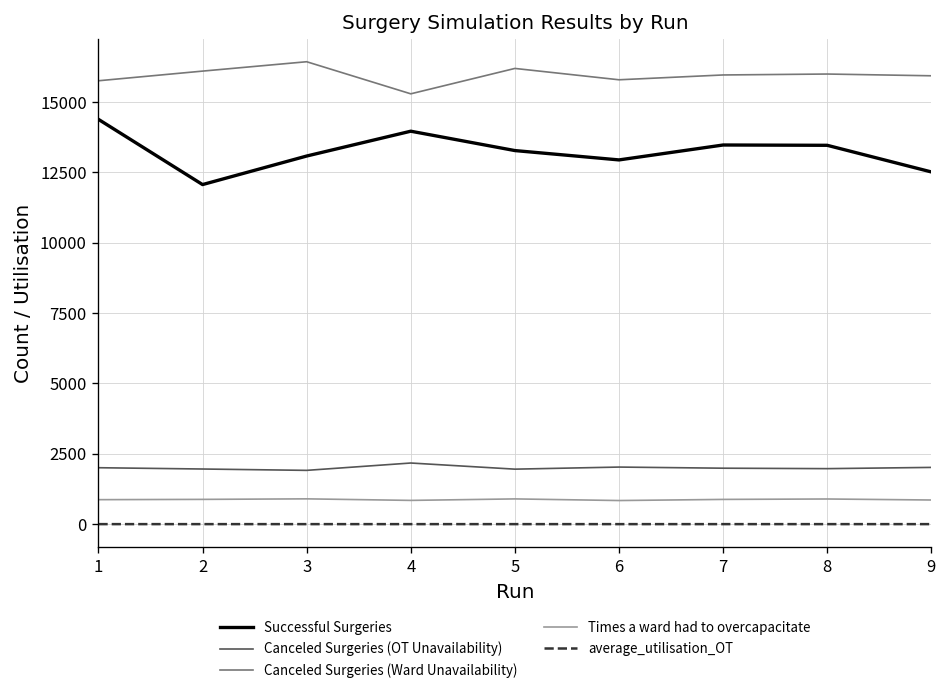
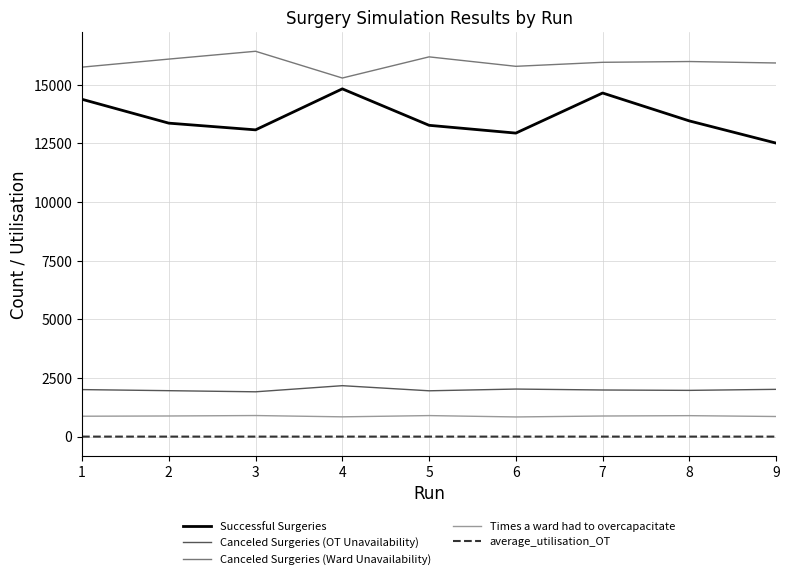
  {
    "Successful Surgeries": {
      "1": 14400,
-     "2": 12100,
+     "2": 13400,
      "3": 13100,
-     "4": 14000,
+     "4": 14800,
      "5": 13300,
      "6": 12900,
-     "7": 13500,
+     "7": 14600,
      "8": 13500,
      "9": 12500
    }
  }
